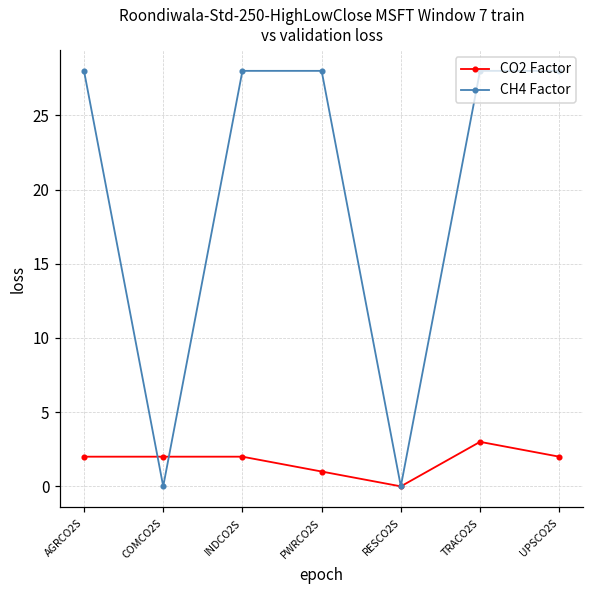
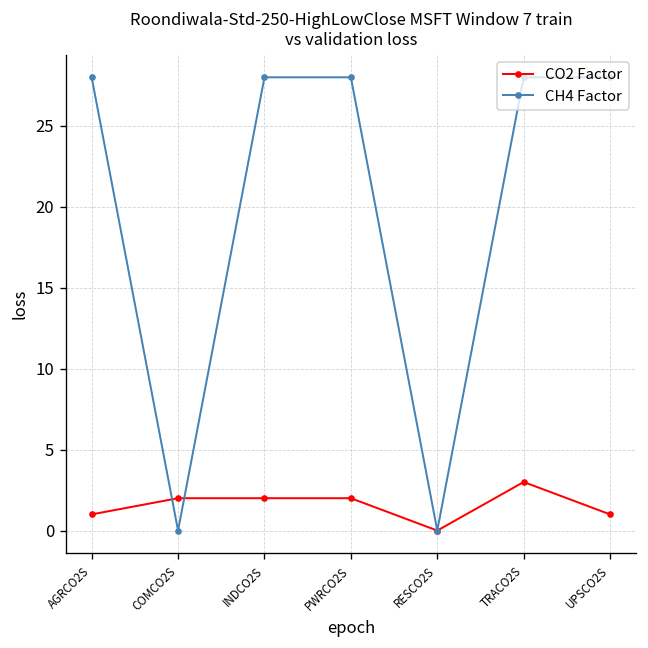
  {
    "CO2 Factor": {
-     "AGRCO2S": 2,
+     "AGRCO2S": 1,
      "COMCO2S": 2,
      "INDCO2S": 2,
-     "PWRCO2S": 1,
+     "PWRCO2S": 2,
      "TRACO2S": 3,
-     "UPSCO2S": 2
+     "UPSCO2S": 1
    },
    "CH4 Factor": {
      "AGRCO2S": 28,
      "COMCO2S": 0,
      "INDCO2S": 28,
      "PWRCO2S": 28
    }
  }
